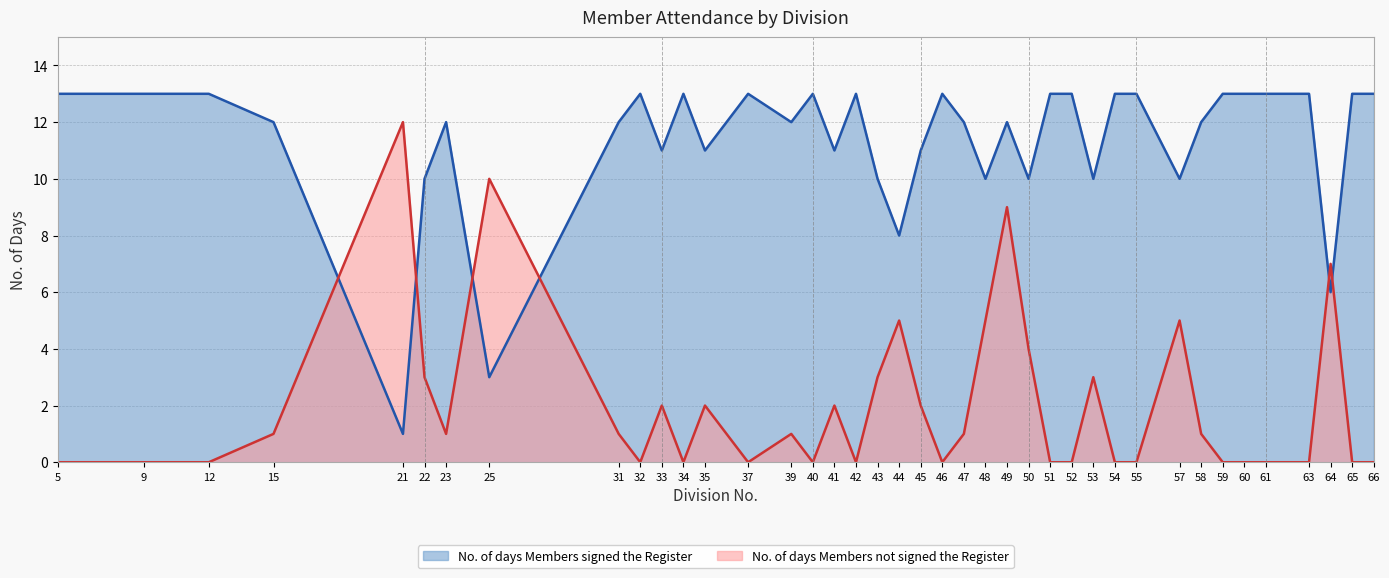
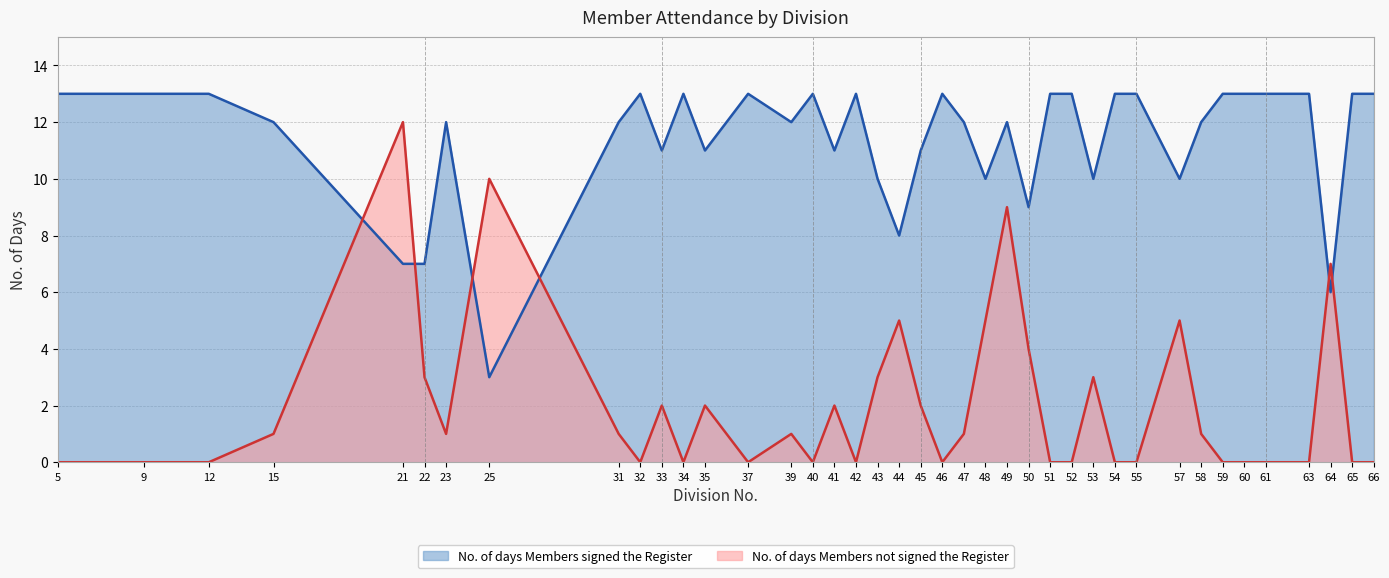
  {
    "No. of days Members signed the Register": {
      "5": 13,
      "9": 13,
      "12": 13,
      "15": 12,
-     "21": 1,
-     "22": 10,
+     "21": 7,
+     "22": 7,
      "23": 12,
      "25": 3,
      "31": 12,
      "32": 13,
      "33": 11,
      "34": 13,
      "35": 11,
      "37": 13,
      "39": 12,
      "40": 13,
      "41": 11,
      "42": 13,
      "43": 10,
      "44": 8,
      "45": 11,
      "46": 13,
      "47": 12,
      "48": 10,
      "49": 12,
-     "50": 10,
+     "50": 9,
      "51": 13,
      "52": 13,
      "53": 10,
      "54": 13,
      "55": 13,
      "57": 10,
      "58": 12,
      "59": 13,
      "60": 13,
      "61": 13,
      "63": 13,
      "64": 6,
      "65": 13,
      "66": 13
    },
    "No. of days Members not signed the Register": {
      "5": 0,
      "9": 0,
      "12": 0,
      "15": 1,
      "21": 12,
      "22": 3,
      "23": 1,
      "25": 10,
      "31": 1,
      "32": 0,
      "33": 2,
      "34": 0,
      "35": 2,
      "37": 0,
      "39": 1,
      "40": 0,
      "41": 2,
      "42": 0,
      "43": 3,
      "44": 5,
      "45": 2,
      "46": 0,
      "47": 1,
      "48": 5,
      "49": 9,
      "50": 4,
      "51": 0,
      "52": 0,
      "53": 3,
      "54": 0,
      "55": 0,
      "57": 5,
      "58": 1,
      "59": 0,
      "60": 0,
      "61": 0,
      "63": 0,
      "64": 7,
      "65": 0,
      "66": 0
    }
  }
